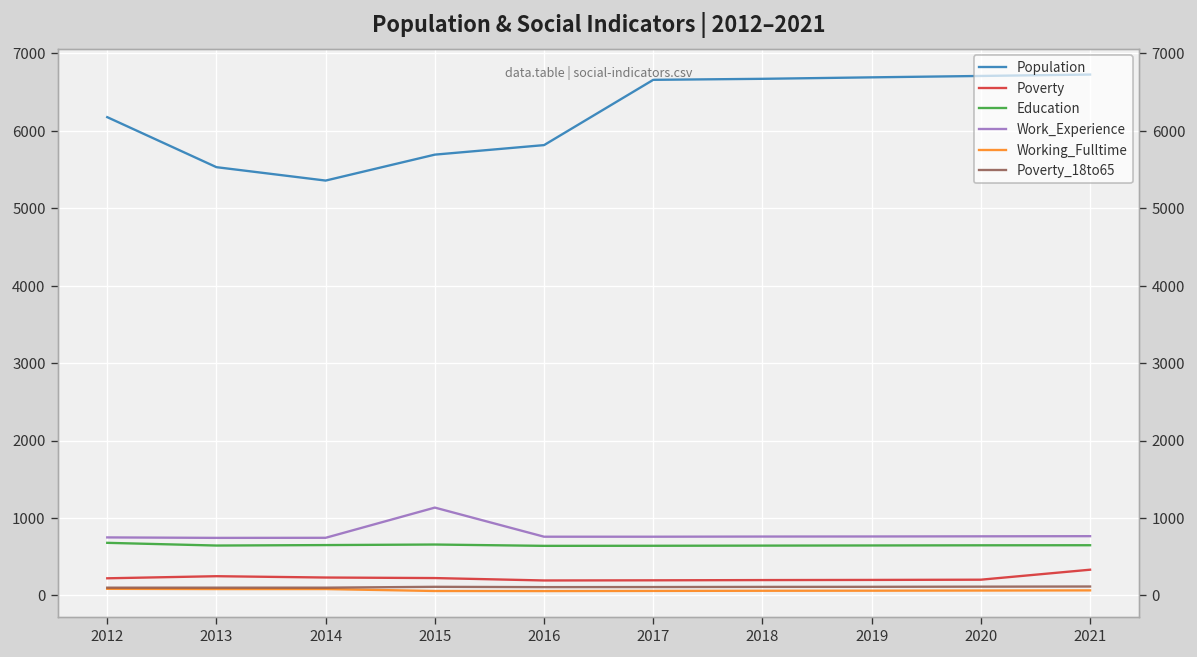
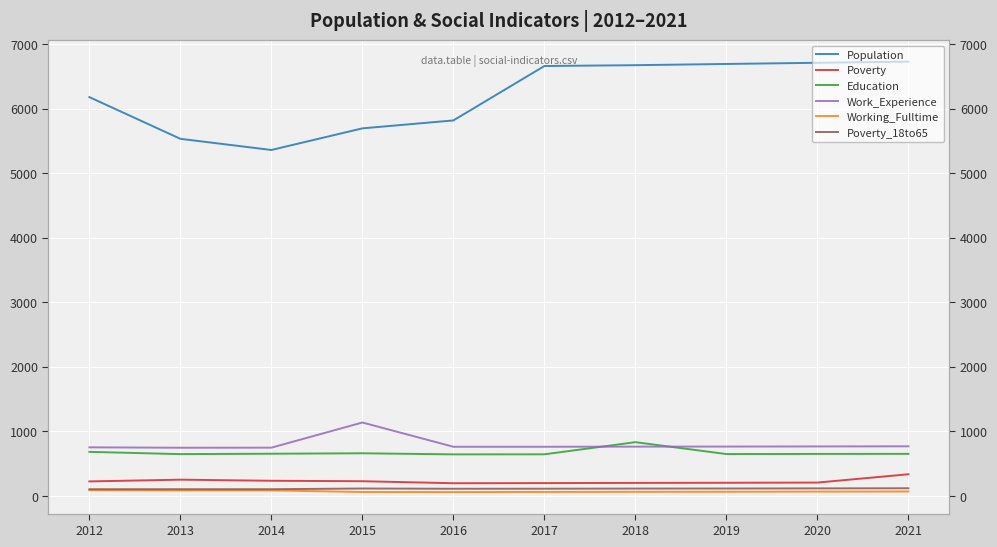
  {
    "Population": {
      "2012": 6200,
      "2013": 5500,
      "2014": 5400,
      "2015": 5700,
      "2016": 5800,
      "2017": 6700,
      "2018": 6700,
      "2019": 6700
    },
    "Poverty": {
      "2012": 200,
      "2013": 200,
      "2014": 200,
      "2015": 200,
      "2016": 200,
      "2017": 200,
      "2018": 200,
      "2019": 200,
      "2020": 200,
      "2021": 300
    },
    "Education": {
      "2012": 700,
      "2013": 600,
      "2014": 700,
      "2015": 700,
      "2016": 600,
      "2017": 600,
-     "2018": 600,
+     "2018": 800,
      "2019": 600,
      "2020": 600,
      "2021": 600
    },
    "Work_Experience": {
      "2012": 800,
      "2013": 700,
      "2014": 700,
      "2015": 1100,
      "2016": 800,
      "2017": 800,
      "2018": 800,
      "2019": 800,
      "2020": 800,
      "2021": 800
    },
    "Working_Fulltime": {
      "2015": 100,
      "2016": 100,
      "2017": 100,
      "2018": 100,
      "2019": 100,
      "2020": 100,
      "2021": 100
    },
    "Poverty_18to65": {
      "2015": 100,
      "2016": 100,
      "2017": 100,
      "2018": 100,
      "2019": 100,
      "2020": 100,
      "2021": 100
    }
  }
